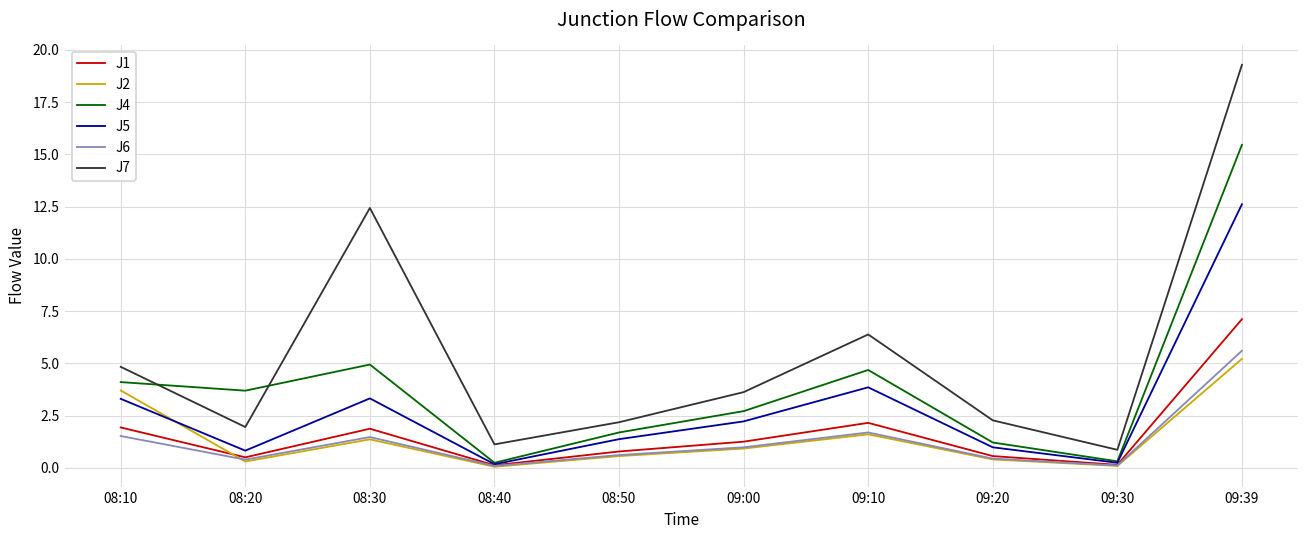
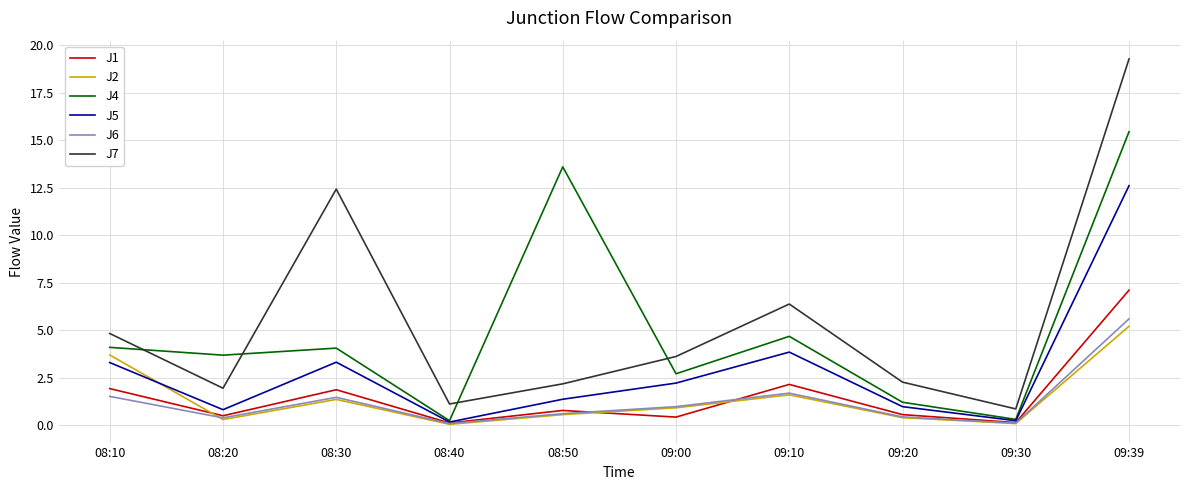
  {
    "J1": {
      "08:10": 1.9,
      "08:30": 1.9,
      "08:50": 0.8,
-     "09:00": 1.3,
+     "09:00": 0.4,
      "09:10": 2.2,
      "09:39": 7.1
    },
    "J2": {
      "08:10": 3.7,
      "09:39": 5.2
    },
    "J4": {
      "08:10": 4.1,
      "08:20": 3.7,
-     "08:30": 4.9,
-     "08:50": 1.7,
+     "08:30": 4.1,
+     "08:50": 13.6,
      "09:00": 2.7,
      "09:10": 4.7,
      "09:20": 1.2,
      "09:39": 15.5
    },
    "J5": {
      "08:10": 3.3,
      "08:20": 0.8,
      "08:30": 3.3,
      "08:50": 1.4,
      "09:00": 2.2,
      "09:10": 3.9,
      "09:20": 1.0,
      "09:39": 12.6
    },
    "J6": {
      "08:10": 1.5,
      "09:39": 5.6
    },
    "J7": {
      "08:10": 4.8,
      "08:20": 2.0,
      "08:30": 12.4,
      "08:40": 1.1,
      "08:50": 2.2,
      "09:00": 3.6,
      "09:10": 6.4,
      "09:20": 2.3,
      "09:30": 0.9,
      "09:39": 19.3
    }
  }
